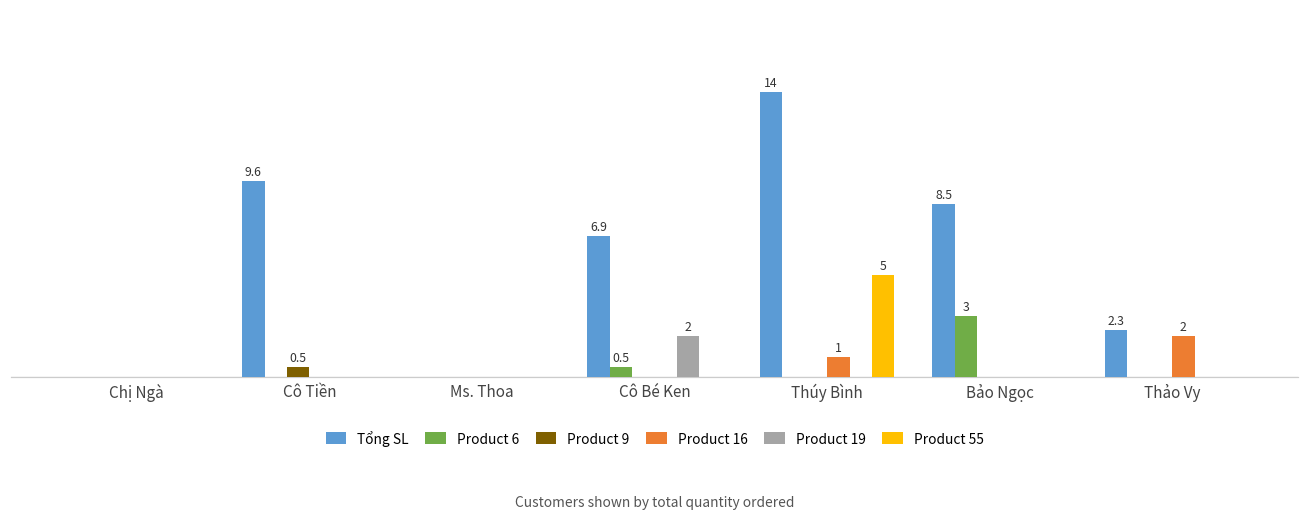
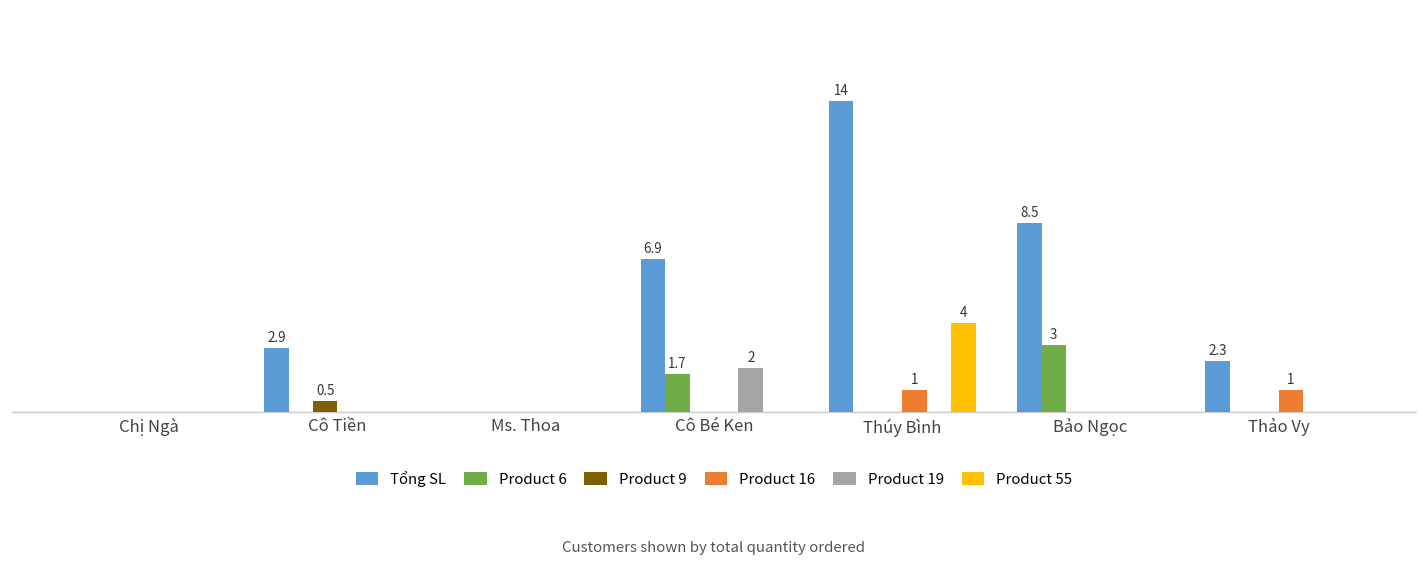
  {
    "Tổng SL": {
-     "Cô Tiền": 9.6,
+     "Cô Tiền": 2.9,
      "Cô Bé Ken": 6.9,
      "Thúy Bình": 14,
      "Bảo Ngọc": 8.5,
      "Thảo Vy": 2.3
    },
    "Product 6": {
-     "Cô Bé Ken": 0.5,
+     "Cô Bé Ken": 1.7,
      "Bảo Ngọc": 3
    },
    "Product 9": {
      "Cô Tiền": 0.5
    },
    "Product 16": {
      "Thúy Bình": 1,
-     "Thảo Vy": 2
+     "Thảo Vy": 1
    },
    "Product 19": {
      "Cô Bé Ken": 2
    },
    "Product 55": {
-     "Thúy Bình": 5
+     "Thúy Bình": 4
    }
  }
